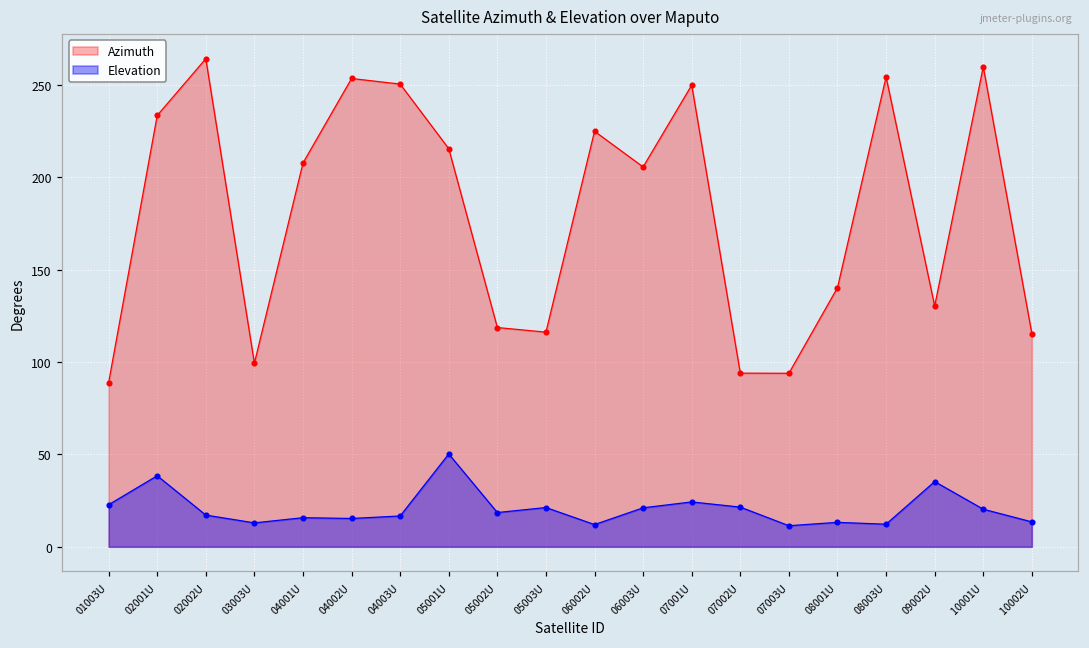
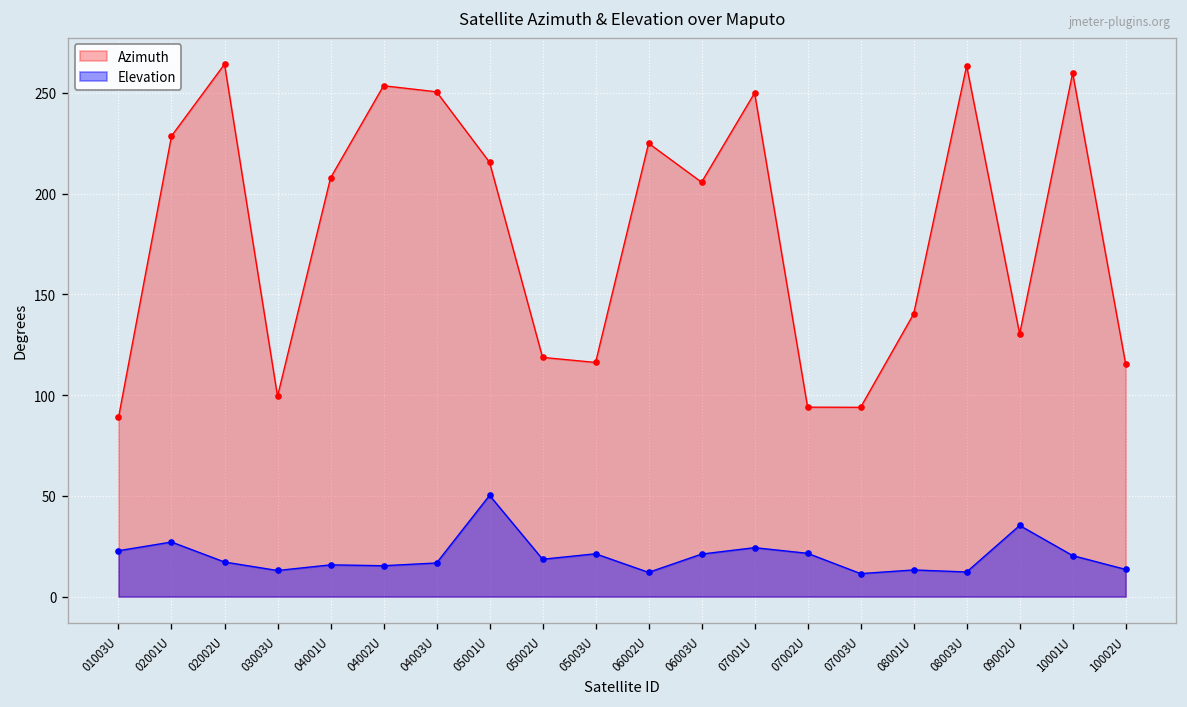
  {
    "Azimuth": {
      "01003U": 89,
-     "02001U": 234,
+     "02001U": 229,
      "02002U": 264,
      "03003U": 99,
      "04001U": 208,
      "04002U": 254,
      "04003U": 251,
      "05001U": 216,
      "05002U": 119,
      "05003U": 116,
      "06002U": 225,
      "06003U": 206,
      "07001U": 250,
      "07002U": 94,
      "07003U": 94,
      "08001U": 140,
-     "08003U": 254,
+     "08003U": 263,
      "09002U": 130,
      "10001U": 260,
      "10002U": 115
    },
    "Elevation": {
      "01003U": 23,
-     "02001U": 38,
+     "02001U": 27,
      "02002U": 17,
      "03003U": 13,
      "04001U": 16,
      "04002U": 15,
      "04003U": 17,
      "05001U": 50,
      "05002U": 19,
      "05003U": 21,
      "06002U": 12,
      "06003U": 21,
      "07001U": 24,
      "07002U": 21,
      "07003U": 11,
      "08001U": 13,
      "08003U": 12,
      "09002U": 35,
      "10001U": 20,
      "10002U": 13
    }
  }
